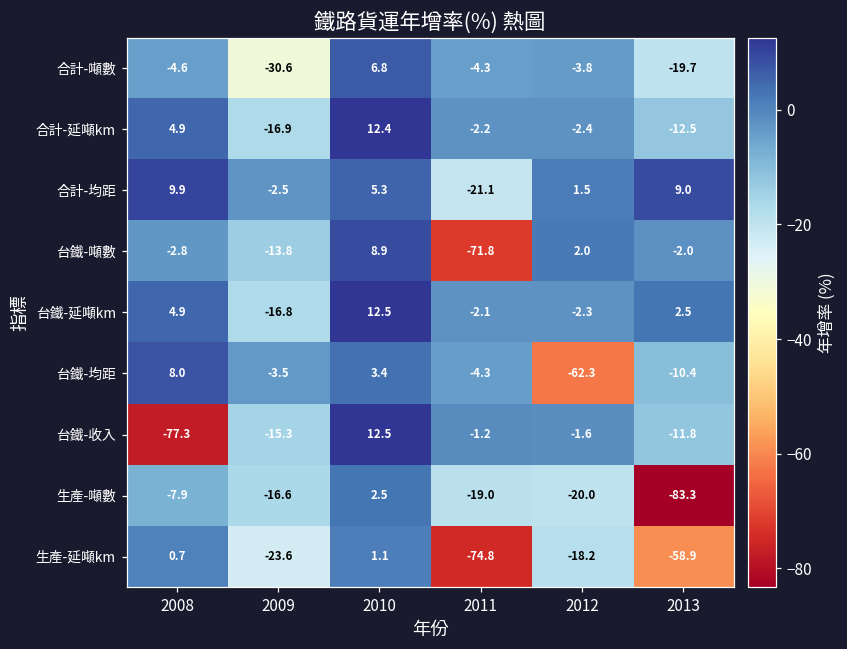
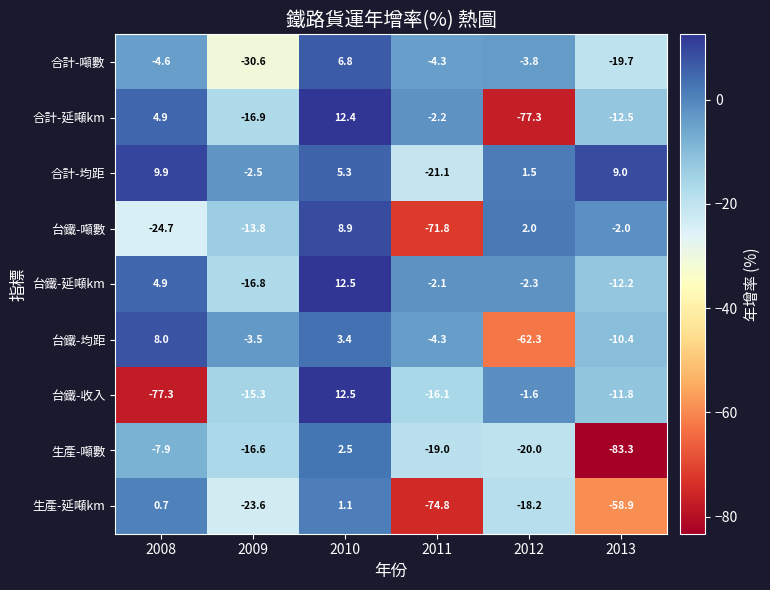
  {
    "合計-噸數": {
      "2008": -4.6,
      "2009": -30.6,
      "2010": 6.8,
      "2011": -4.3,
      "2012": -3.8,
      "2013": -19.7
    },
    "合計-延噸km": {
      "2008": 4.9,
      "2009": -16.9,
      "2010": 12.4,
      "2011": -2.2,
-     "2012": -2.4,
+     "2012": -77.3,
      "2013": -12.5
    },
    "合計-均距": {
      "2008": 9.9,
      "2009": -2.5,
      "2010": 5.3,
      "2011": -21.1,
      "2012": 1.5,
      "2013": 9.0
    },
    "台鐵-噸數": {
-     "2008": -2.8,
+     "2008": -24.7,
      "2009": -13.8,
      "2010": 8.9,
      "2011": -71.8,
      "2012": 2.0,
      "2013": -2.0
    },
    "台鐵-延噸km": {
      "2008": 4.9,
      "2009": -16.8,
      "2010": 12.5,
      "2011": -2.1,
      "2012": -2.3,
-     "2013": 2.5
+     "2013": -12.2
    },
    "台鐵-均距": {
      "2008": 8.0,
      "2009": -3.5,
      "2010": 3.4,
      "2011": -4.3,
      "2012": -62.3,
      "2013": -10.4
    },
    "台鐵-收入": {
      "2008": -77.3,
      "2009": -15.3,
      "2010": 12.5,
-     "2011": -1.2,
+     "2011": -16.1,
      "2012": -1.6,
      "2013": -11.8
    },
    "生產-噸數": {
      "2008": -7.9,
      "2009": -16.6,
      "2010": 2.5,
      "2011": -19.0,
      "2012": -20.0,
      "2013": -83.3
    },
    "生產-延噸km": {
      "2008": 0.7,
      "2009": -23.6,
      "2010": 1.1,
      "2011": -74.8,
      "2012": -18.2,
      "2013": -58.9
    }
  }
